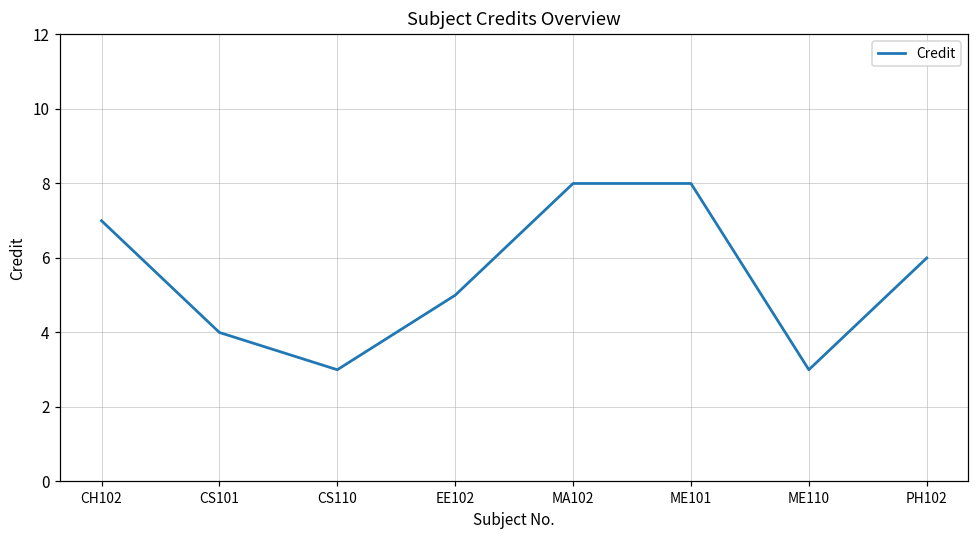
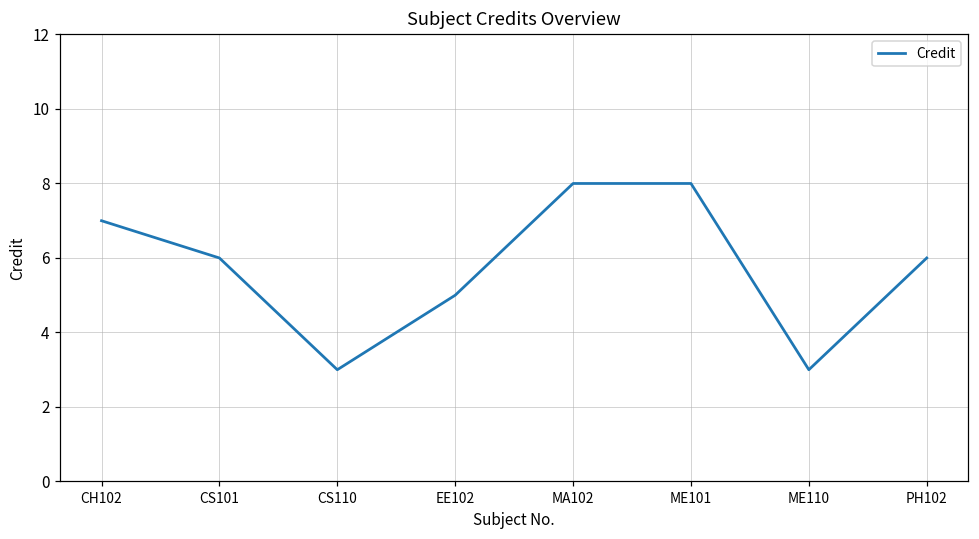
  {
    "CH102": 7,
-   "CS101": 4,
+   "CS101": 6,
    "CS110": 3,
    "EE102": 5,
    "MA102": 8,
    "ME101": 8,
    "ME110": 3,
    "PH102": 6
  }
